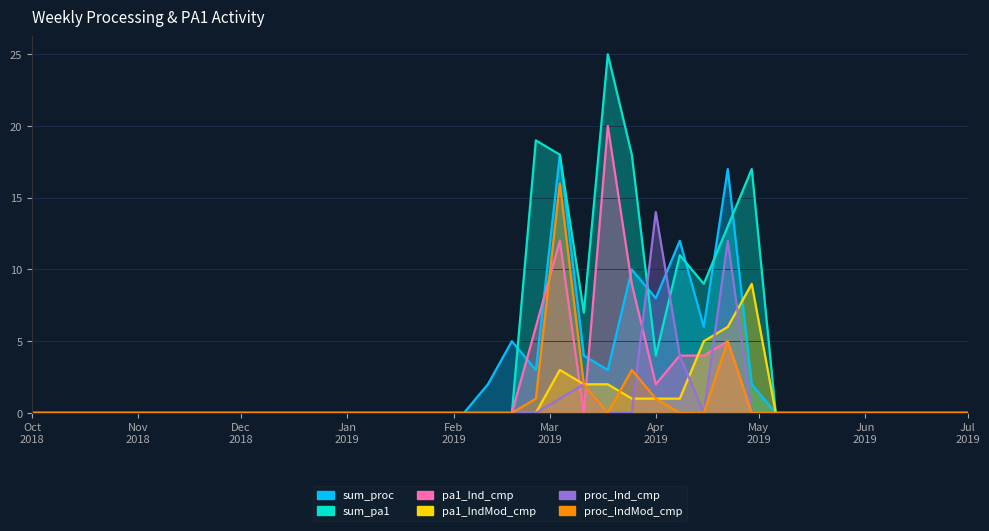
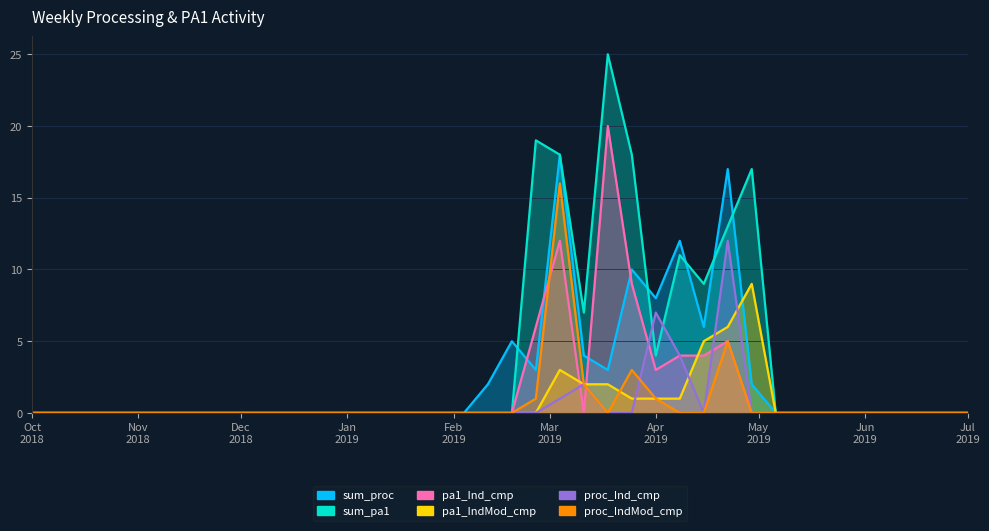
  {
    "pa1_Ind_cmp": {
-     "Apr 2019": 2
+     "Apr 2019": 3
    },
    "proc_Ind_cmp": {
-     "Apr 2019": 14
+     "Apr 2019": 7
    }
  }
